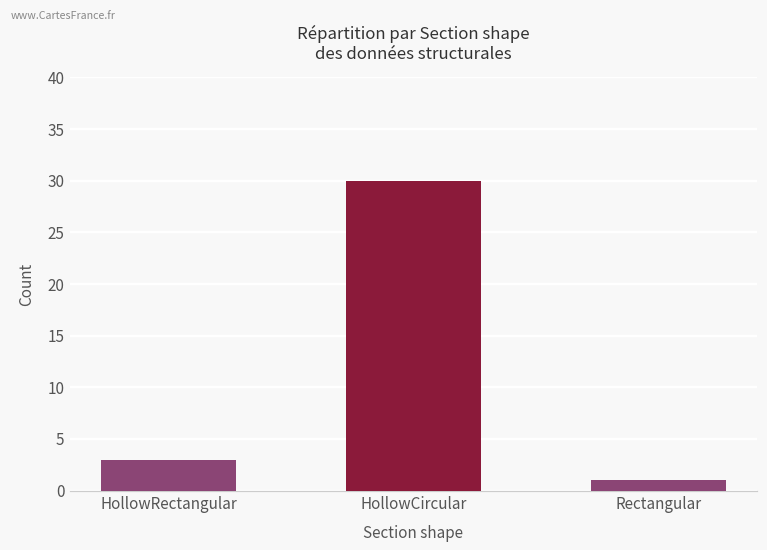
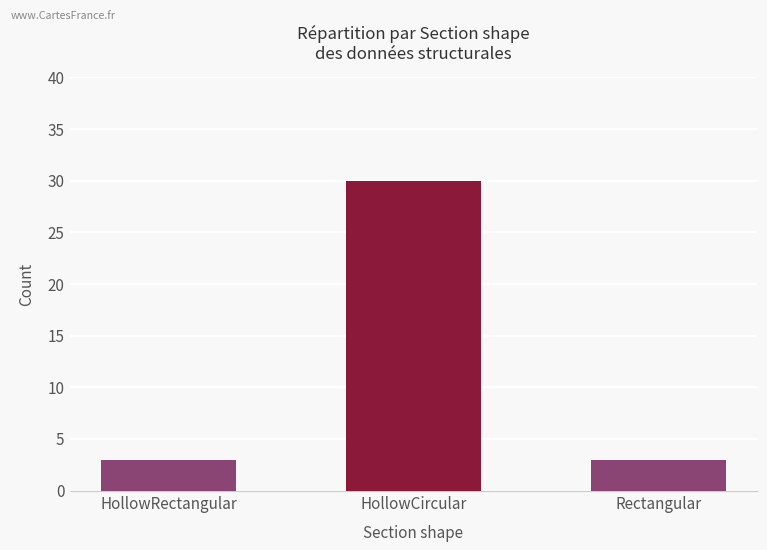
  {
    "HollowRectangular": 3,
    "HollowCircular": 30,
-   "Rectangular": 1
+   "Rectangular": 3
  }
